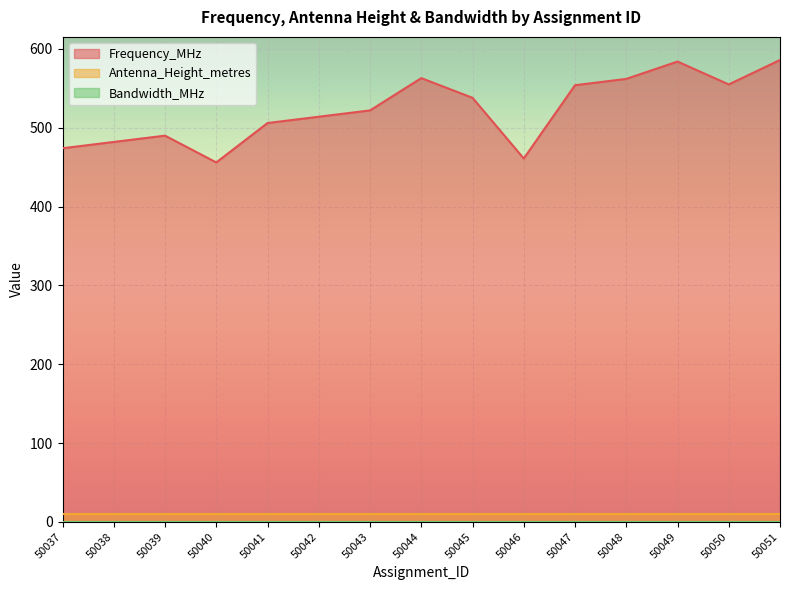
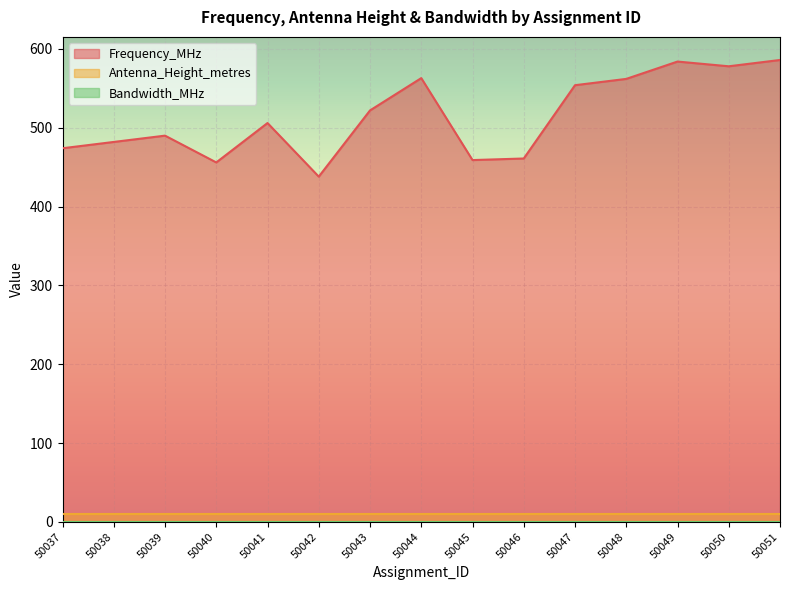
  {
    "Frequency_MHz": {
      "50037": 470,
      "50038": 480,
      "50039": 490,
      "50040": 460,
      "50041": 510,
-     "50042": 510,
+     "50042": 440,
      "50043": 520,
      "50044": 560,
-     "50045": 540,
+     "50045": 460,
      "50046": 460,
      "50047": 550,
      "50048": 560,
      "50049": 580,
-     "50050": 560,
+     "50050": 580,
      "50051": 590
    },
    "Antenna_Height_metres": {
      "50037": 10,
      "50038": 10,
      "50039": 10,
      "50040": 10,
      "50041": 10,
      "50042": 10,
      "50043": 10,
      "50044": 10,
      "50045": 10,
      "50046": 10,
      "50047": 10,
      "50048": 10,
      "50049": 10,
      "50050": 10,
      "50051": 10
    },
    "Bandwidth_MHz": {
      "50037": 0,
      "50038": 0,
      "50039": 0,
      "50040": 0,
      "50041": 0,
      "50042": 0,
      "50043": 0,
      "50044": 0,
      "50045": 0,
      "50046": 0,
      "50047": 0,
      "50048": 0,
      "50049": 0,
      "50050": 0,
      "50051": 0
    }
  }
